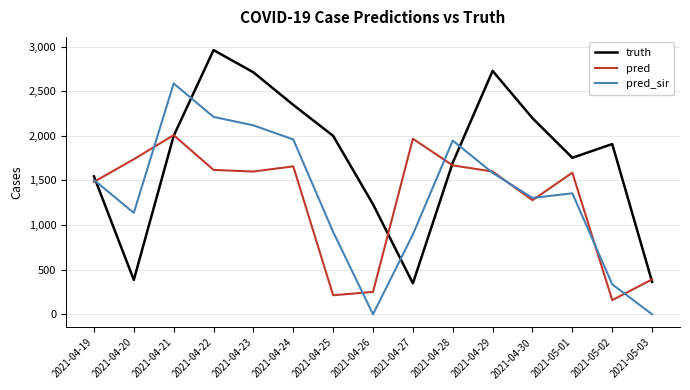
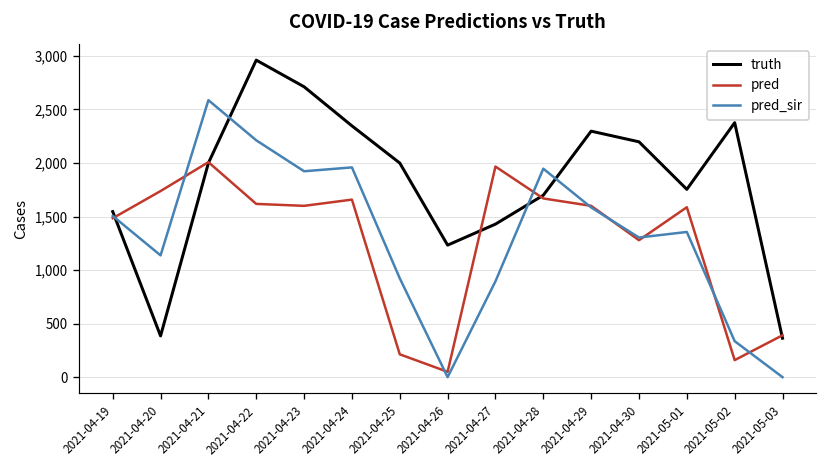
  {
    "truth": {
      "2021-04-19": "1,500",
      "2021-04-20": "400",
      "2021-04-22": "3,000",
      "2021-04-23": "2,700",
      "2021-04-24": "2,300",
      "2021-04-25": "2,000",
      "2021-04-26": "1,200",
-     "2021-04-27": "300",
+     "2021-04-27": "1,400",
      "2021-04-28": "1,700",
-     "2021-04-29": "2,700",
+     "2021-04-29": "2,300",
      "2021-04-30": "2,200",
      "2021-05-01": "1,800",
-     "2021-05-02": "1,900"
+     "2021-05-02": "2,400"
    },
    "pred": {
      "2021-04-20": "1,700",
      "2021-04-22": "1,600",
      "2021-04-23": "1,600",
      "2021-04-24": "1,700",
      "2021-04-25": "200",
-     "2021-04-26": "300",
+     "2021-04-26": "100",
      "2021-04-27": "2,000",
      "2021-04-28": "1,700",
      "2021-05-01": "1,600",
      "2021-05-02": "200"
    },
    "pred_sir": {
      "2021-04-20": "1,100",
      "2021-04-21": "2,600",
      "2021-04-22": "2,200",
-     "2021-04-23": "2,100",
+     "2021-04-23": "1,900",
      "2021-04-24": "2,000",
      "2021-04-25": "900",
      "2021-04-26": "0",
      "2021-04-27": "900",
      "2021-04-28": "1,900",
      "2021-05-01": "1,400",
      "2021-05-02": "300",
      "2021-05-03": "0"
    }
  }
